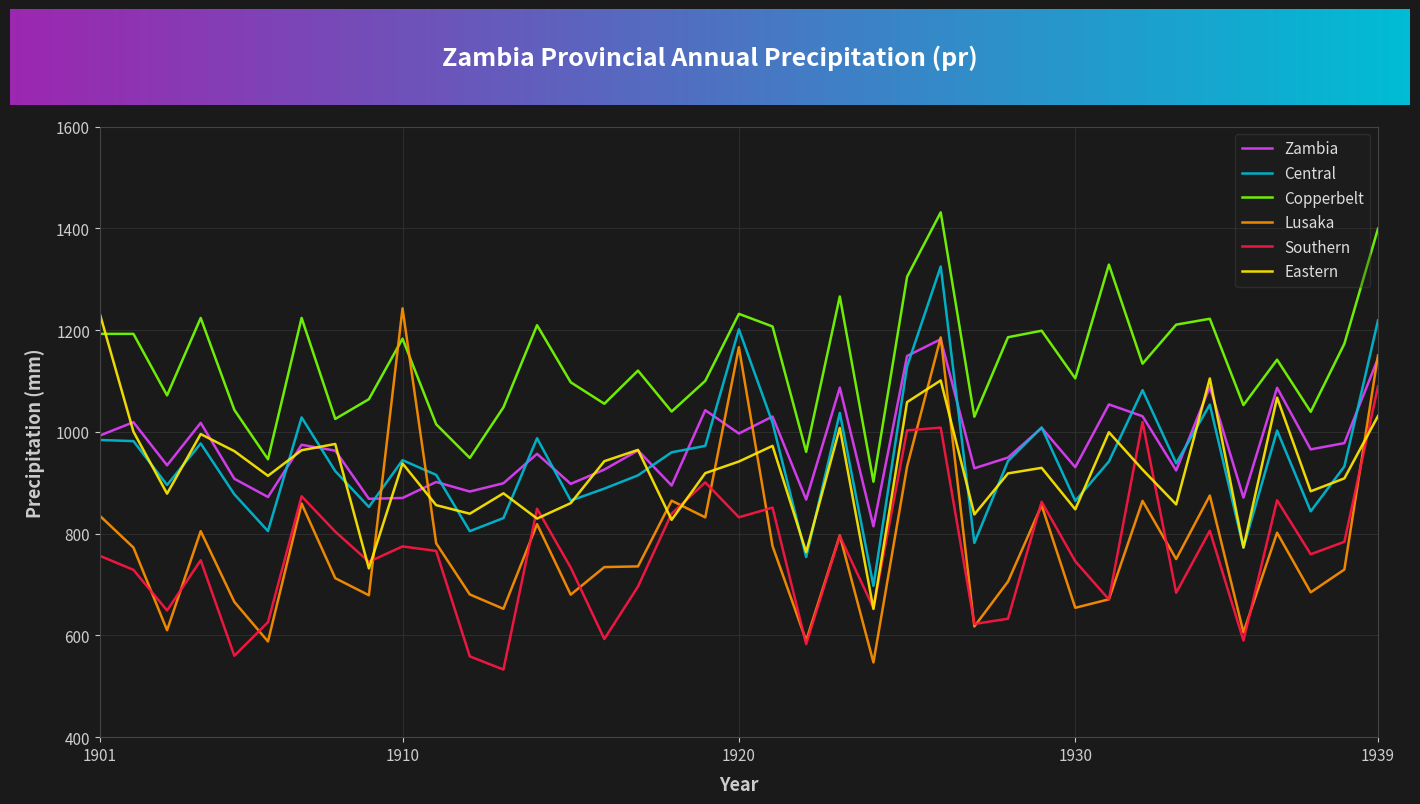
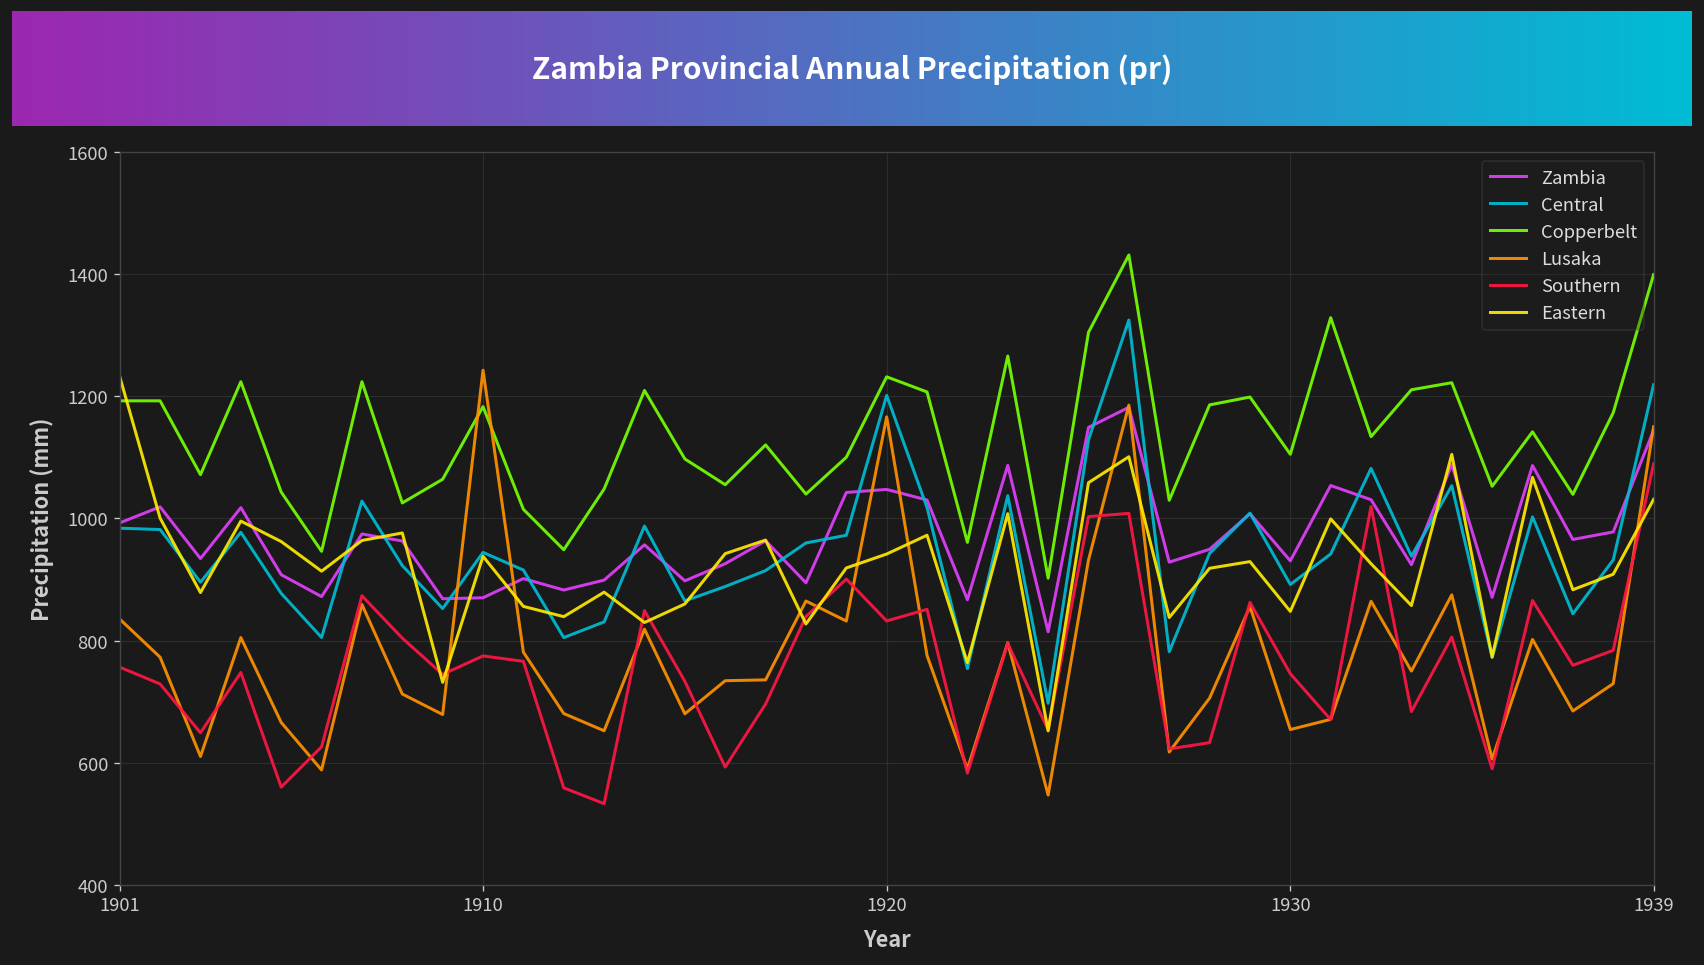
  {
    "Zambia": {
      "1901": 990,
      "1910": 870,
-     "1920": 1000,
+     "1920": 1050,
      "1930": 930,
      "1939": 1140
    },
    "Central": {
      "1901": 980,
      "1910": 940,
      "1920": 1200,
-     "1930": 860,
+     "1930": 890,
      "1939": 1220
    },
    "Copperbelt": {
      "1901": 1190,
      "1910": 1180,
      "1920": 1230,
      "1930": 1110,
      "1939": 1400
    },
    "Lusaka": {
      "1901": 840,
      "1910": 1240,
      "1920": 1170,
      "1930": 650,
      "1939": 1150
    },
    "Southern": {
      "1901": 760,
      "1910": 770,
      "1920": 830,
      "1930": 750,
      "1939": 1090
    },
    "Eastern": {
      "1901": 1230,
      "1910": 940,
      "1920": 940,
      "1930": 850,
      "1939": 1030
    }
  }
